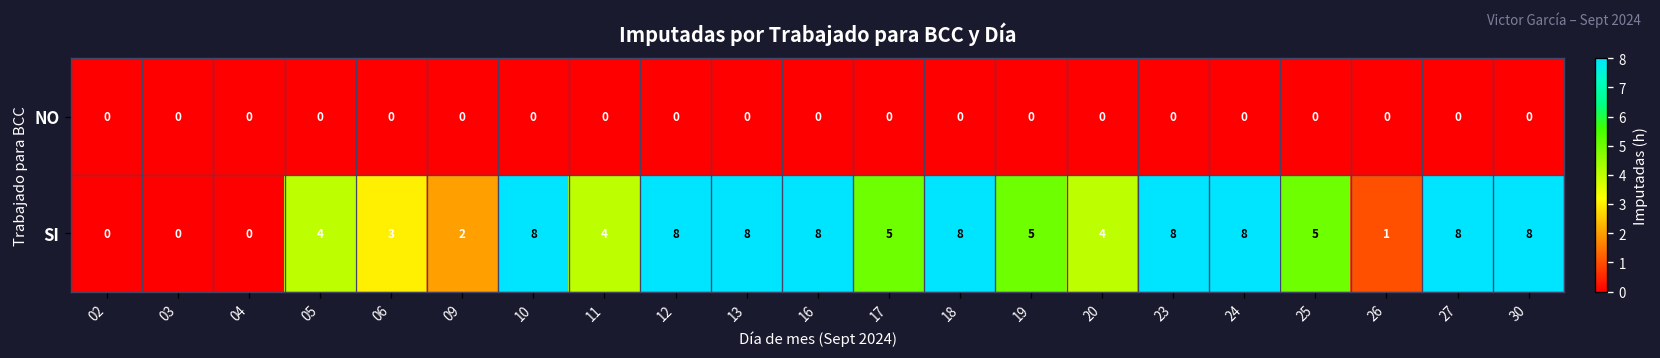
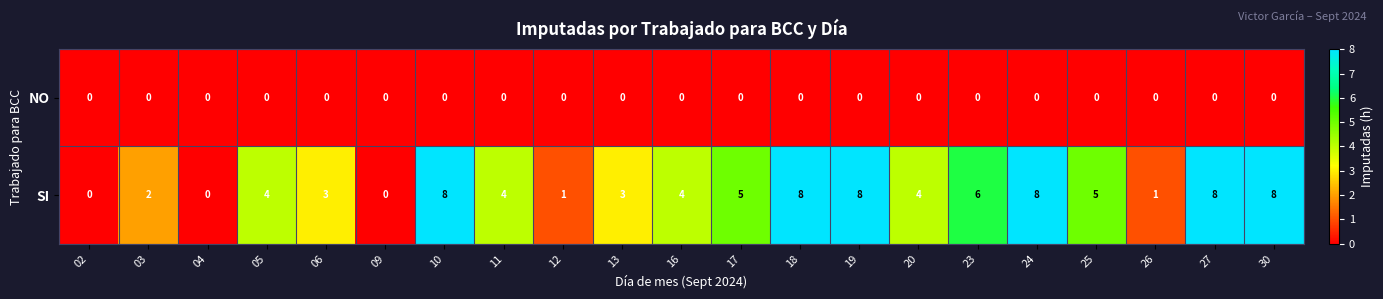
  {
    "NO": {
      "02": 0,
      "03": 0,
      "04": 0,
      "05": 0,
      "06": 0,
      "09": 0,
      "10": 0,
      "11": 0,
      "12": 0,
      "13": 0,
      "16": 0,
      "17": 0,
      "18": 0,
      "19": 0,
      "20": 0,
      "23": 0,
      "24": 0,
      "25": 0,
      "26": 0,
      "27": 0,
      "30": 0
    },
    "SI": {
      "02": 0,
-     "03": 0,
+     "03": 2,
      "04": 0,
      "05": 4,
      "06": 3,
-     "09": 2,
+     "09": 0,
      "10": 8,
      "11": 4,
-     "12": 8,
-     "13": 8,
-     "16": 8,
+     "12": 1,
+     "13": 3,
+     "16": 4,
      "17": 5,
      "18": 8,
-     "19": 5,
+     "19": 8,
      "20": 4,
-     "23": 8,
+     "23": 6,
      "24": 8,
      "25": 5,
      "26": 1,
      "27": 8,
      "30": 8
    }
  }
